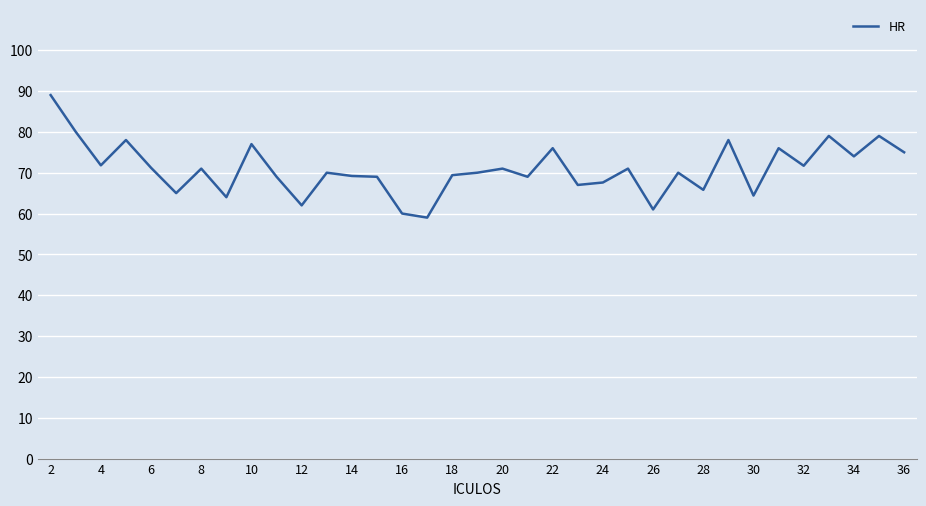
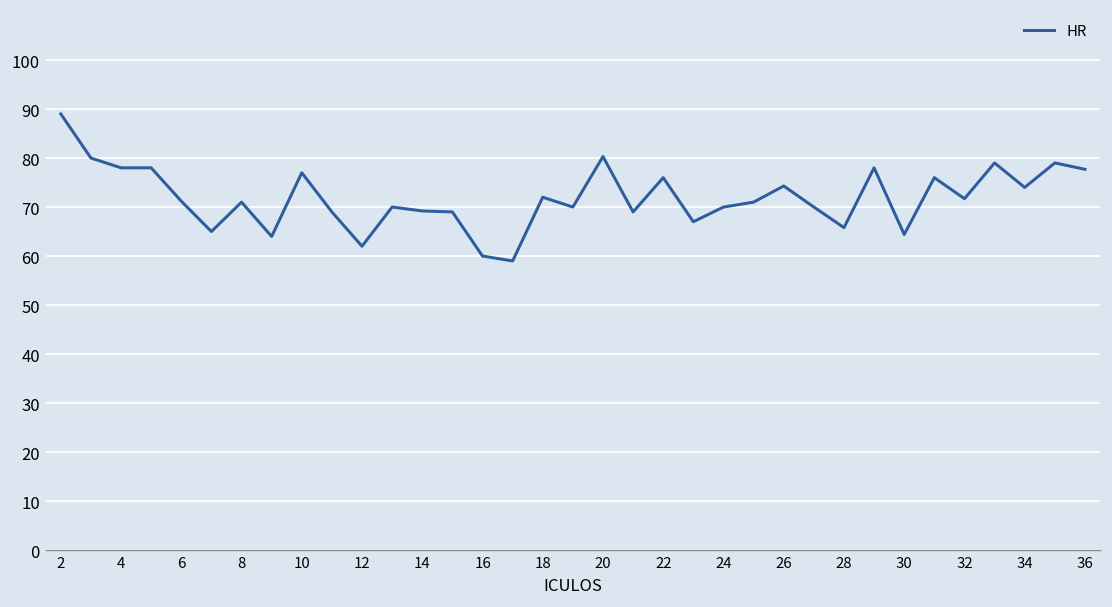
  {
    "2": 89,
-   "4": 72,
+   "4": 78,
    "6": 71,
    "8": 71,
    "10": 77,
    "12": 62,
    "14": 69,
    "16": 60,
-   "18": 69,
-   "20": 71,
+   "18": 72,
+   "20": 80,
    "22": 76,
-   "24": 68,
-   "26": 61,
+   "24": 70,
+   "26": 74,
    "28": 66,
    "30": 64,
    "32": 72,
    "34": 74,
-   "36": 75
+   "36": 78
  }
